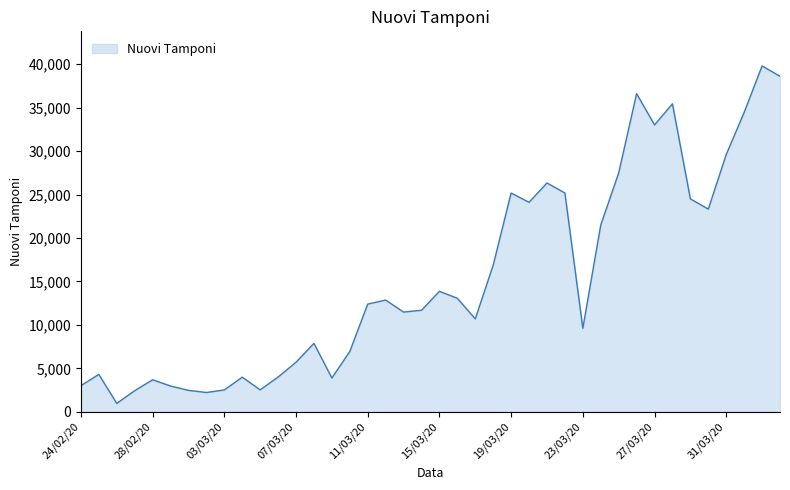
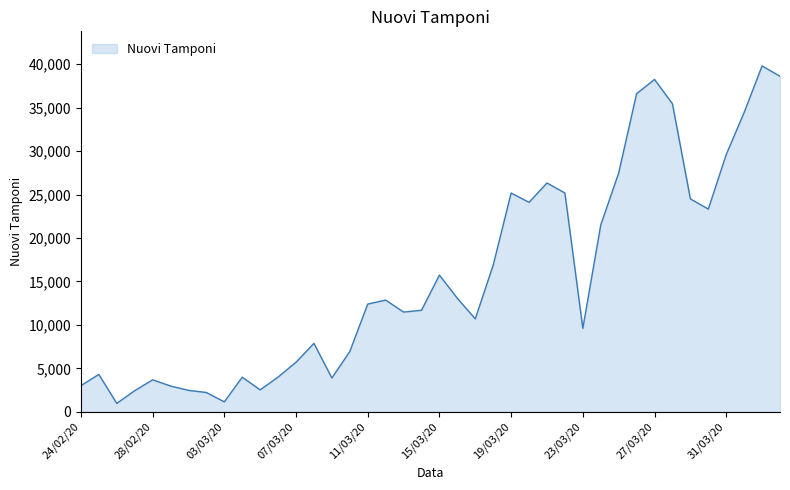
  {
    "24/02/20": "3,000",
    "28/02/20": "4,000",
-   "03/03/20": "3,000",
+   "03/03/20": "1,000",
    "07/03/20": "6,000",
    "11/03/20": "12,000",
-   "15/03/20": "14,000",
+   "15/03/20": "16,000",
    "19/03/20": "25,000",
    "23/03/20": "10,000",
-   "27/03/20": "33,000",
+   "27/03/20": "38,000",
    "31/03/20": "30,000"
  }
